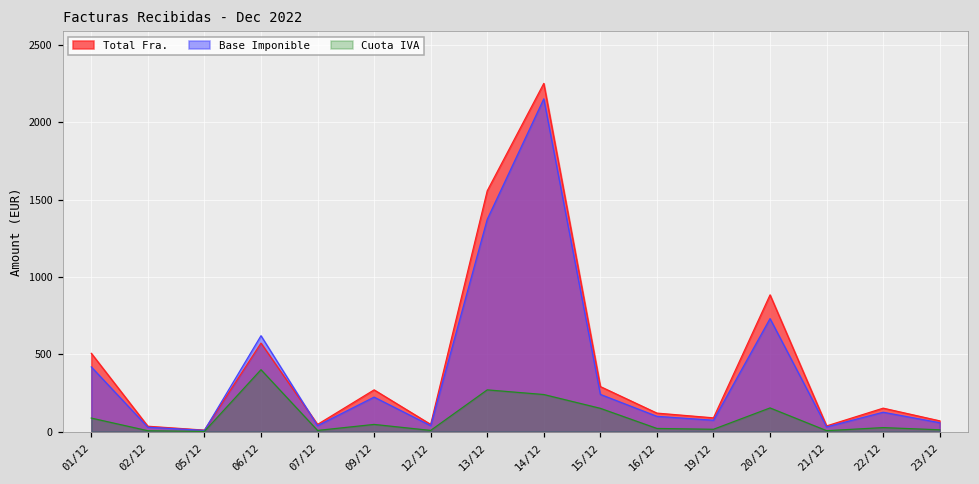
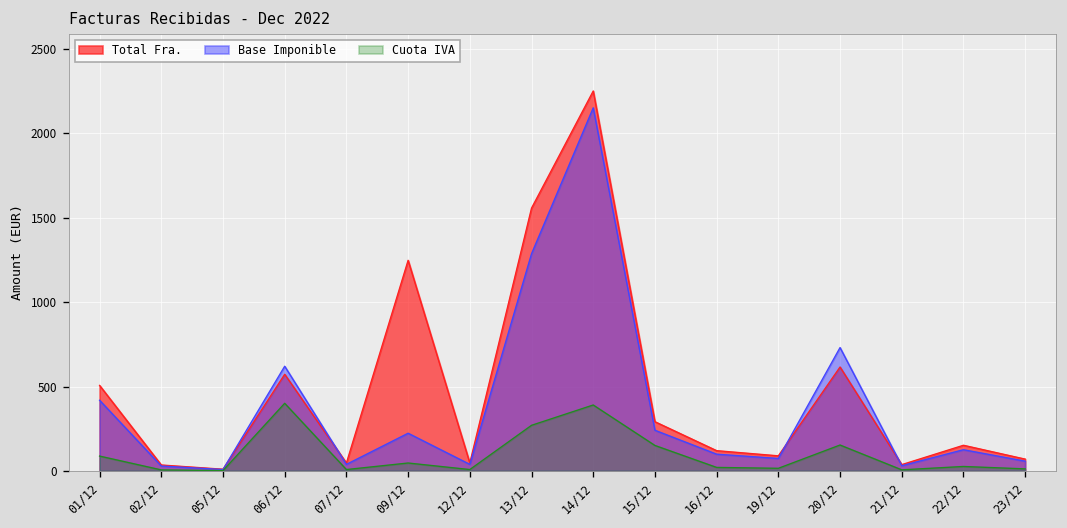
  {
    "Total Fra.": {
      "01/12": 510,
      "06/12": 570,
-     "09/12": 270,
+     "09/12": 1250,
      "13/12": 1560,
      "14/12": 2250,
      "15/12": 290,
      "16/12": 120,
-     "20/12": 880,
+     "20/12": 620,
      "22/12": 150
    },
    "Base Imponible": {
      "01/12": 420,
      "06/12": 620,
      "09/12": 220,
-     "13/12": 1370,
+     "13/12": 1290,
      "14/12": 2150,
      "15/12": 240,
      "16/12": 100,
      "20/12": 730,
      "22/12": 130
    },
    "Cuota IVA": {
      "01/12": 90,
      "02/12": 10,
      "06/12": 400,
      "07/12": 10,
      "09/12": 50,
      "12/12": 10,
      "13/12": 270,
-     "14/12": 240,
+     "14/12": 390,
      "15/12": 150,
      "16/12": 20,
      "19/12": 20,
      "20/12": 150,
      "21/12": 10,
      "22/12": 30,
      "23/12": 10
    }
  }
